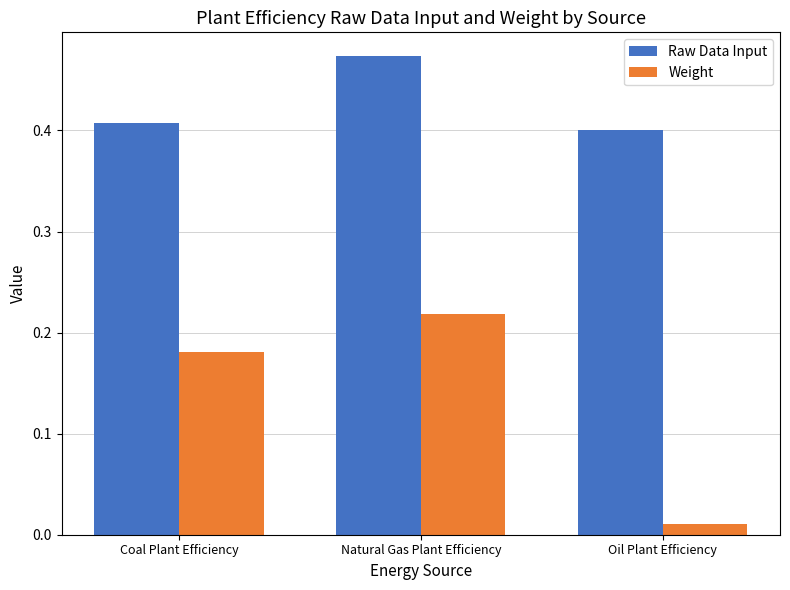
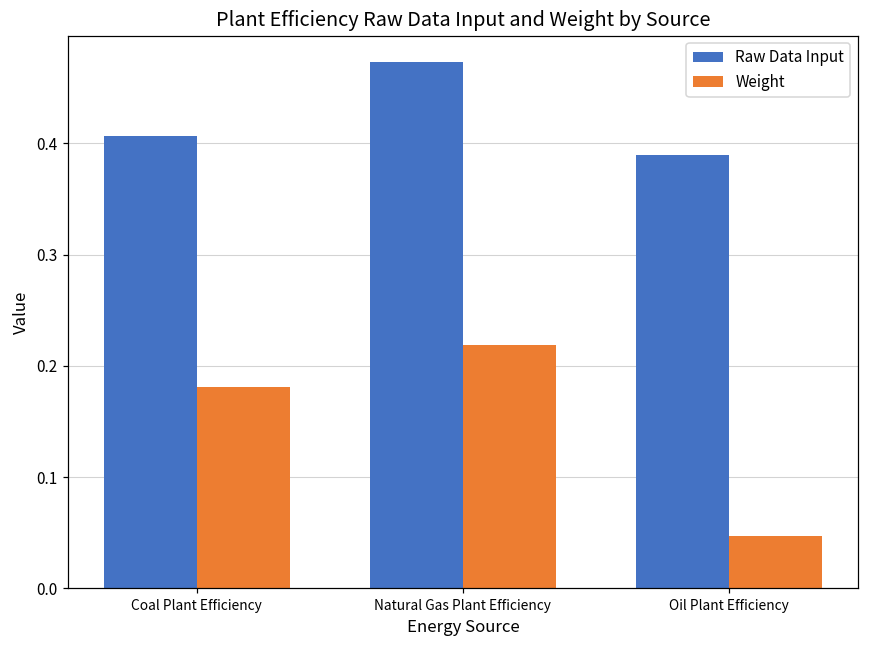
  {
    "Raw Data Input": {
      "Coal Plant Efficiency": 0.407,
      "Natural Gas Plant Efficiency": 0.473,
-     "Oil Plant Efficiency": 0.40
+     "Oil Plant Efficiency": 0.39
    },
    "Weight": {
      "Coal Plant Efficiency": 0.181,
      "Natural Gas Plant Efficiency": 0.219,
-     "Oil Plant Efficiency": 0.011
+     "Oil Plant Efficiency": 0.047
    }
  }
